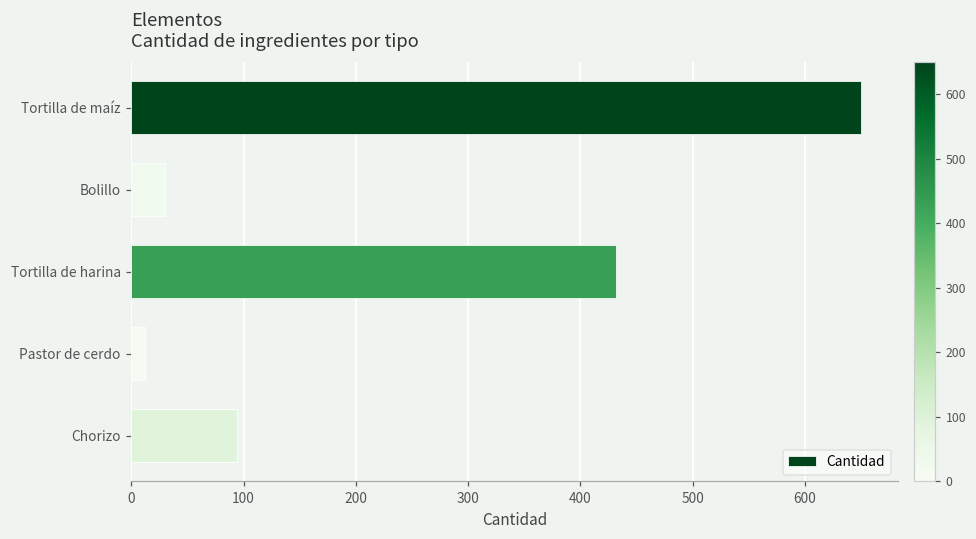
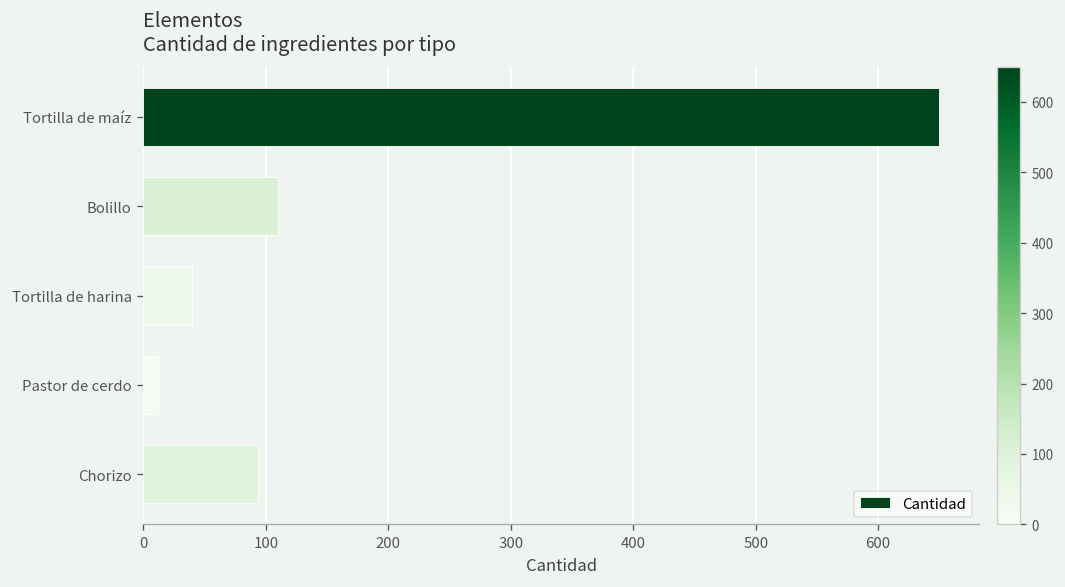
  {
    "Tortilla de maíz": 650,
-   "Bolillo": 30,
-   "Tortilla de harina": 432,
+   "Bolillo": 110,
+   "Tortilla de harina": 40,
    "Pastor de cerdo": 12,
    "Chorizo": 94
  }
